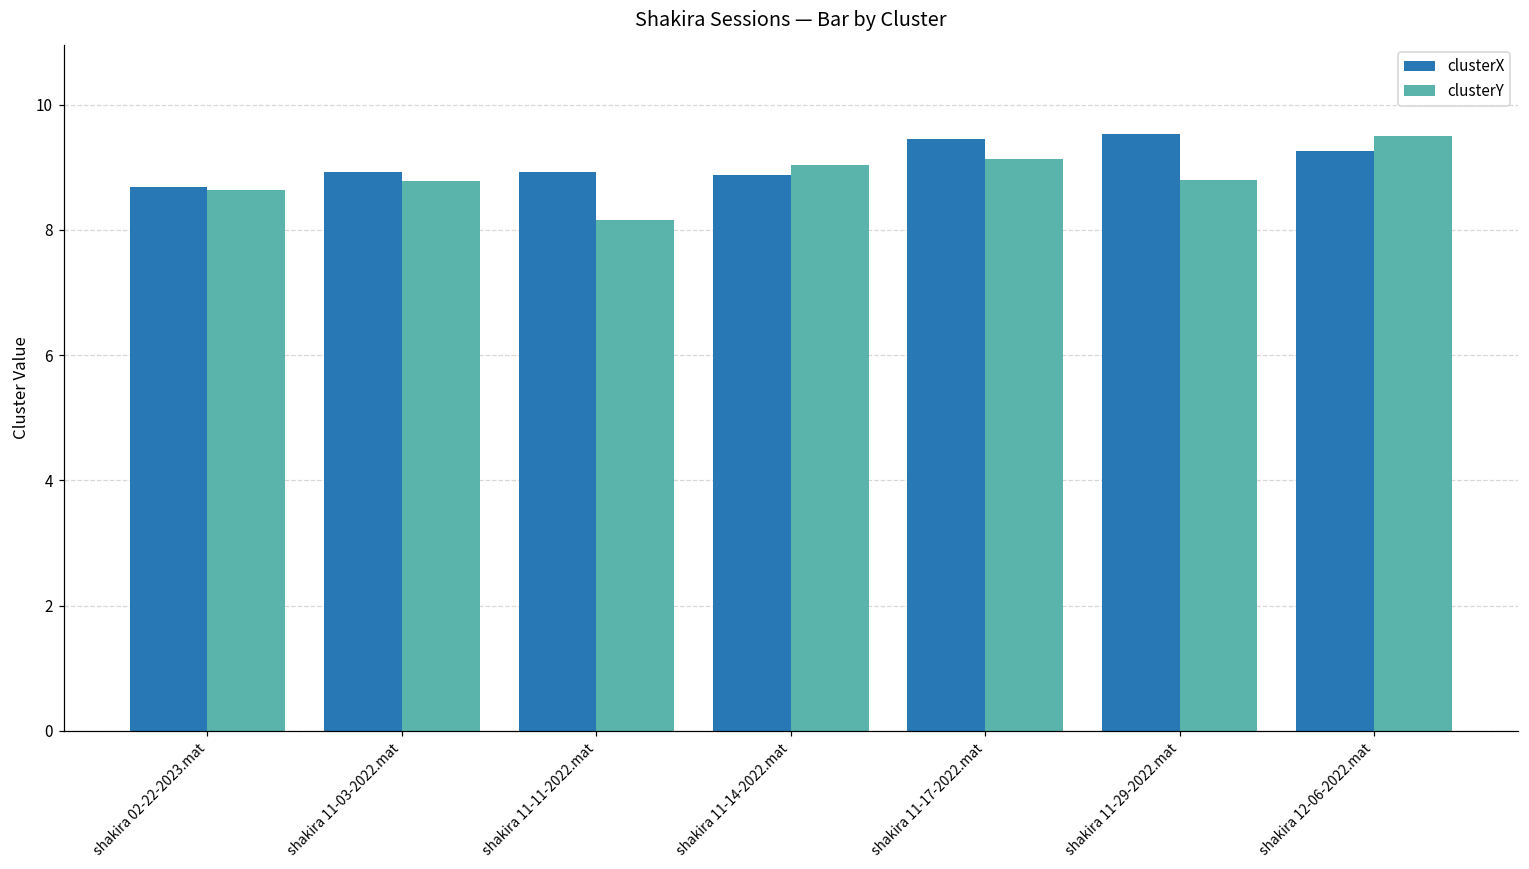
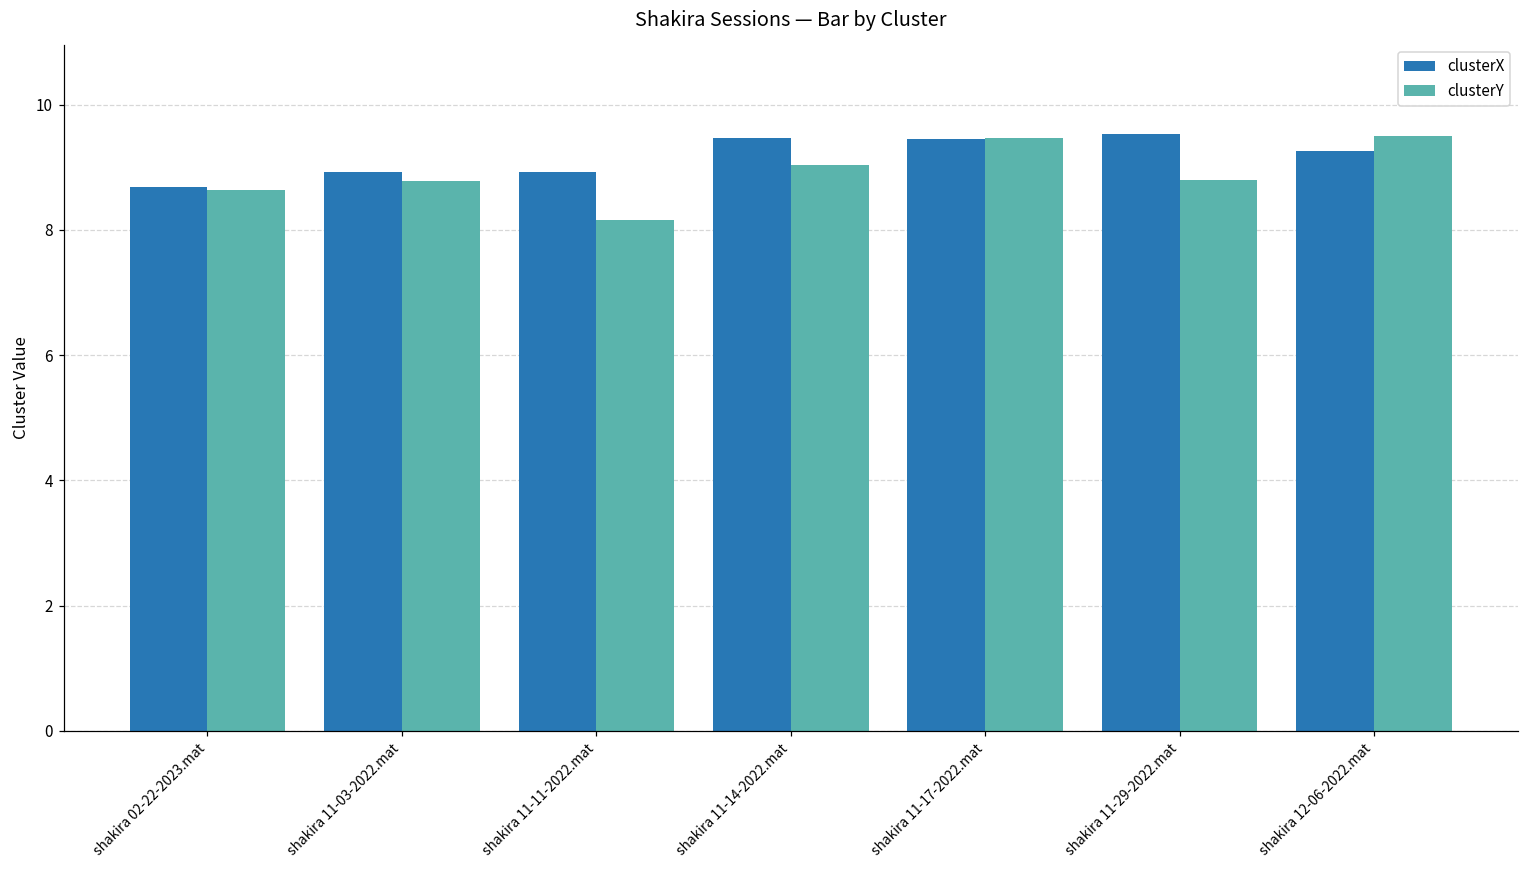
  {
    "clusterX": {
      "shakira 02-22-2023.mat": 8.7,
      "shakira 11-03-2022.mat": 8.9,
      "shakira 11-11-2022.mat": 8.9,
-     "shakira 11-14-2022.mat": 8.9,
+     "shakira 11-14-2022.mat": 9.5,
      "shakira 11-17-2022.mat": 9.5,
      "shakira 11-29-2022.mat": 9.5,
      "shakira 12-06-2022.mat": 9.3
    },
    "clusterY": {
      "shakira 02-22-2023.mat": 8.6,
      "shakira 11-03-2022.mat": 8.8,
      "shakira 11-11-2022.mat": 8.2,
      "shakira 11-14-2022.mat": 9.0,
-     "shakira 11-17-2022.mat": 9.1,
+     "shakira 11-17-2022.mat": 9.5,
      "shakira 11-29-2022.mat": 8.8,
      "shakira 12-06-2022.mat": 9.5
    }
  }
